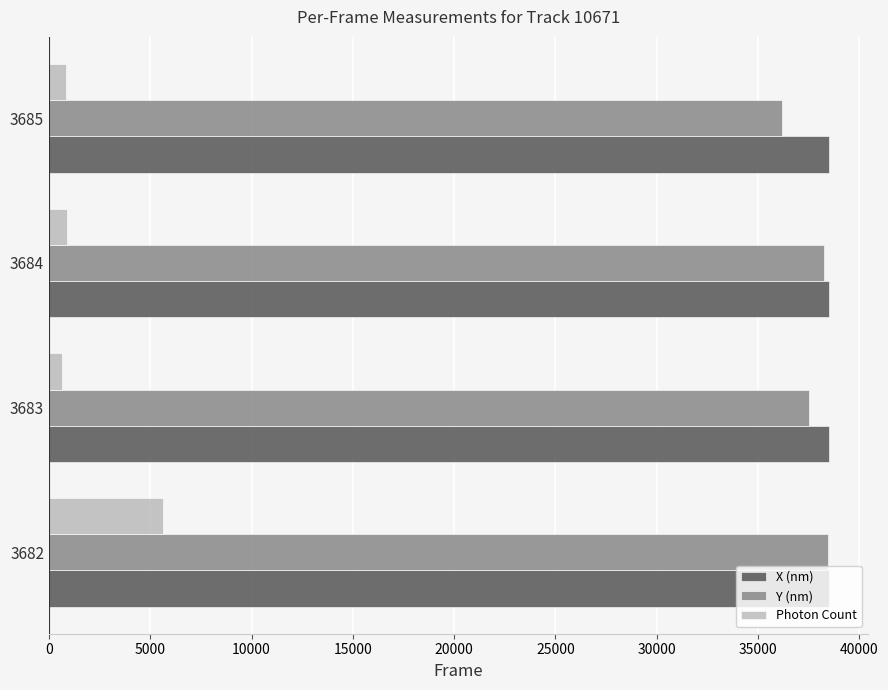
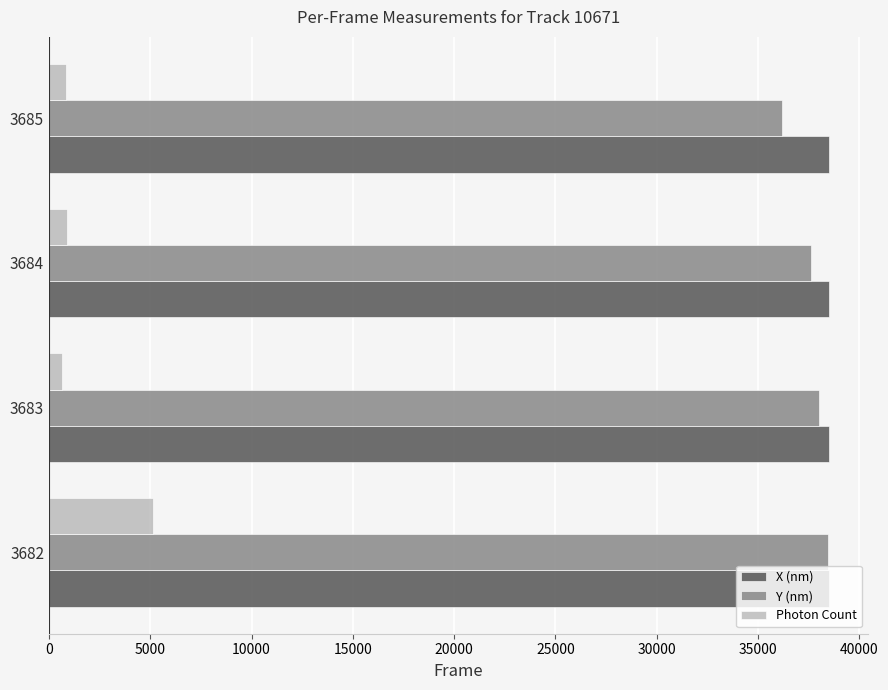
  {
    "X (nm)": {
      "3685": 38500,
      "3684": 38500,
      "3683": 38500
    },
    "Y (nm)": {
      "3685": 36200,
-     "3684": 38200,
-     "3683": 37500,
+     "3684": 37600,
+     "3683": 38000,
      "3682": 38400
    },
    "Photon Count": {
      "3685": 900,
      "3684": 900,
      "3683": 600,
-     "3682": 5600
+     "3682": 5100
    }
  }
